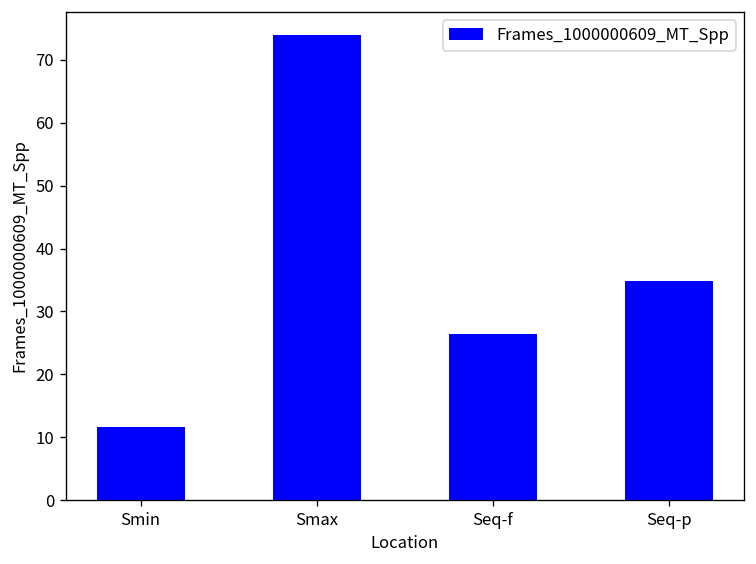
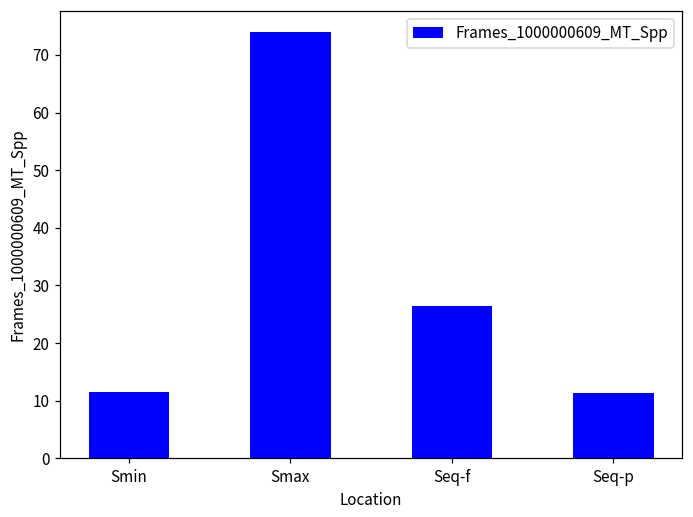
  {
    "Smin": 12,
    "Smax": 74,
    "Seq-f": 26,
-   "Seq-p": 35
+   "Seq-p": 11
  }
